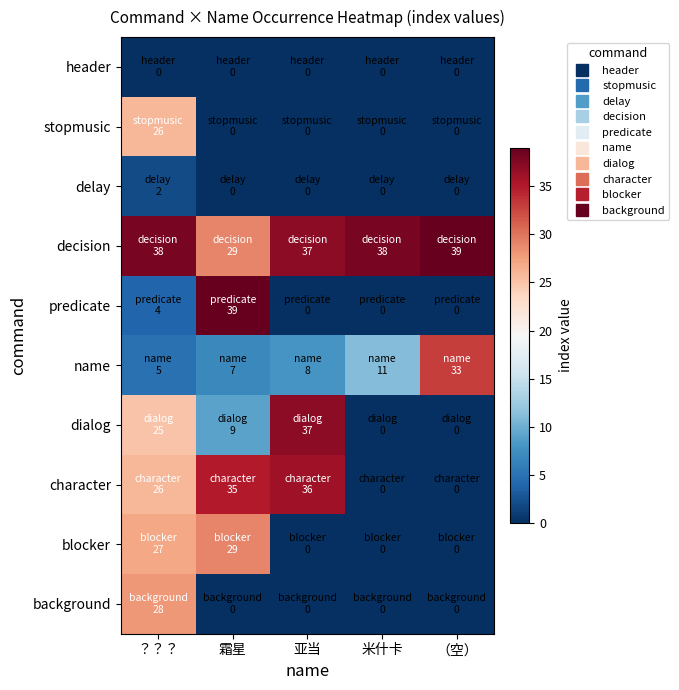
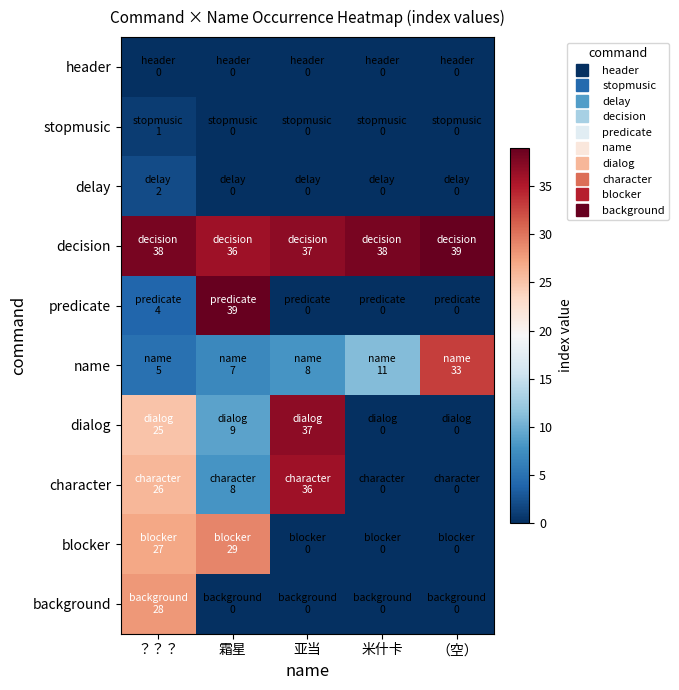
  {
    "header": {
      "？？？": 0,
      "霜星": 0,
      "亚当": 0,
      "米什卡": 0,
      "（空）": 0
    },
    "stopmusic": {
-     "？？？": 26,
+     "？？？": 1,
      "霜星": 0,
      "亚当": 0,
      "米什卡": 0,
      "（空）": 0
    },
    "delay": {
      "？？？": 2,
      "霜星": 0,
      "亚当": 0,
      "米什卡": 0,
      "（空）": 0
    },
    "decision": {
      "？？？": 38,
-     "霜星": 29,
+     "霜星": 36,
      "亚当": 37,
      "米什卡": 38,
      "（空）": 39
    },
    "predicate": {
      "？？？": 4,
      "霜星": 39,
      "亚当": 0,
      "米什卡": 0,
      "（空）": 0
    },
    "name": {
      "？？？": 5,
      "霜星": 7,
      "亚当": 8,
      "米什卡": 11,
      "（空）": 33
    },
    "dialog": {
      "？？？": 25,
      "霜星": 9,
      "亚当": 37,
      "米什卡": 0,
      "（空）": 0
    },
    "character": {
      "？？？": 26,
-     "霜星": 35,
+     "霜星": 8,
      "亚当": 36,
      "米什卡": 0,
      "（空）": 0
    },
    "blocker": {
      "？？？": 27,
      "霜星": 29,
      "亚当": 0,
      "米什卡": 0,
      "（空）": 0
    },
    "background": {
      "？？？": 28,
      "霜星": 0,
      "亚当": 0,
      "米什卡": 0,
      "（空）": 0
    }
  }
